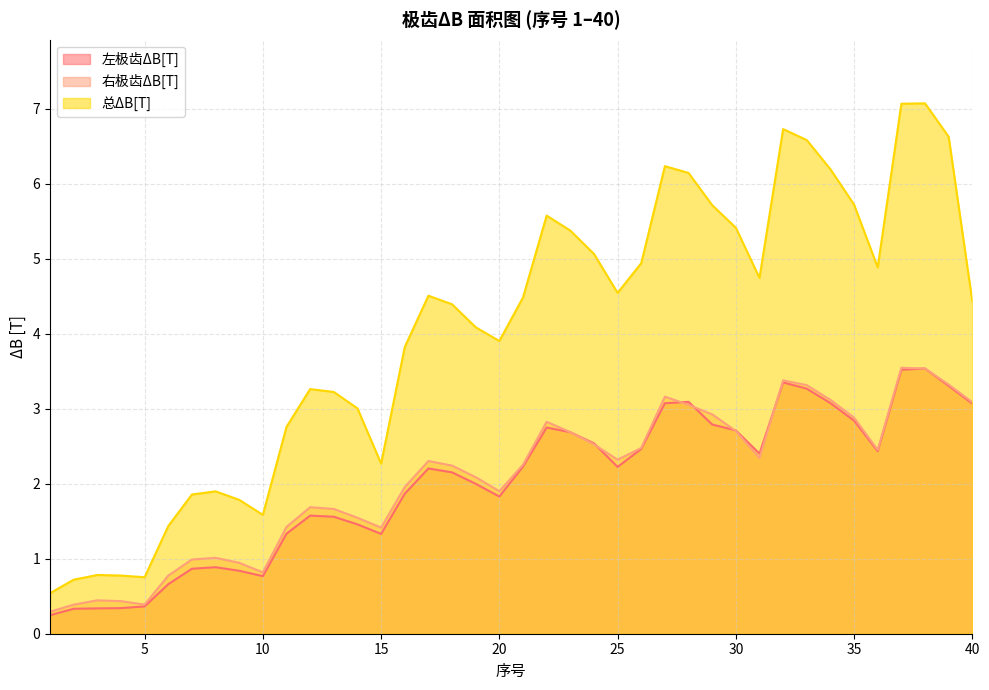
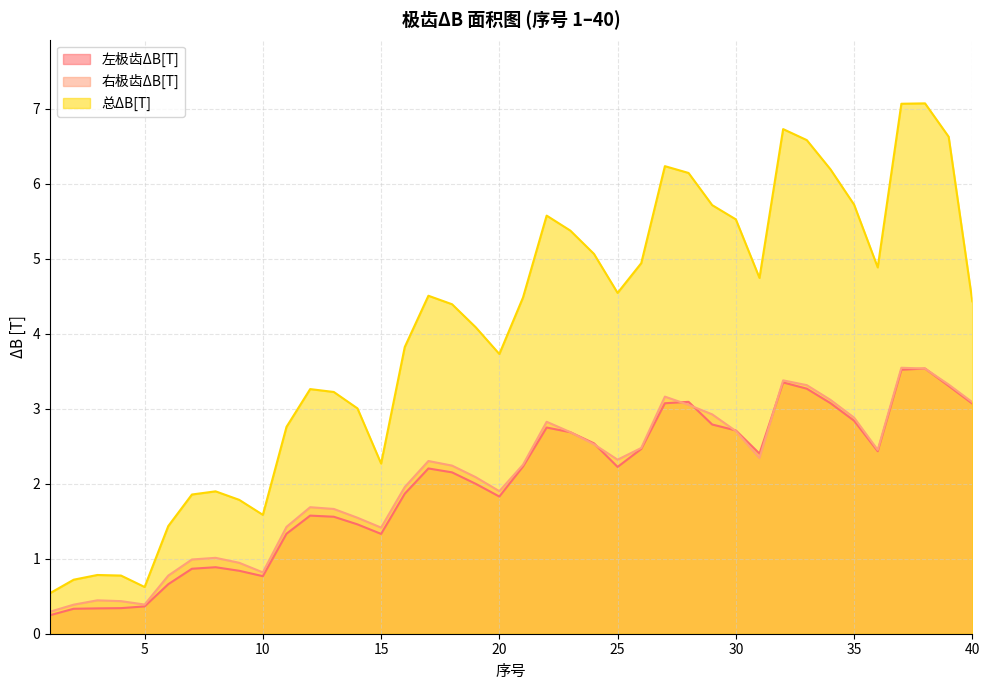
  {
    "总ΔB[T]": {
-     "5": 0.8,
+     "5": 0.6,
      "10": 1.6,
      "15": 2.3,
-     "20": 3.9,
+     "20": 3.7,
      "25": 4.5,
-     "30": 5.4,
+     "30": 5.5,
      "35": 5.7,
      "40": 4.4
    }
  }
